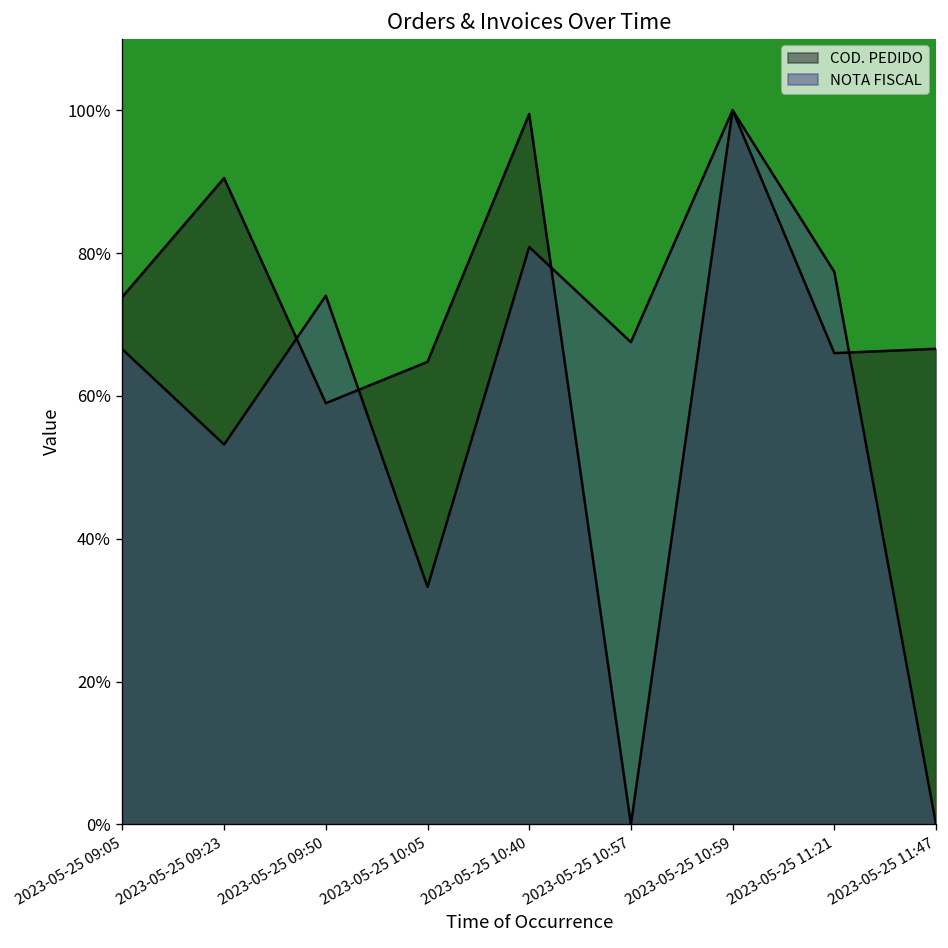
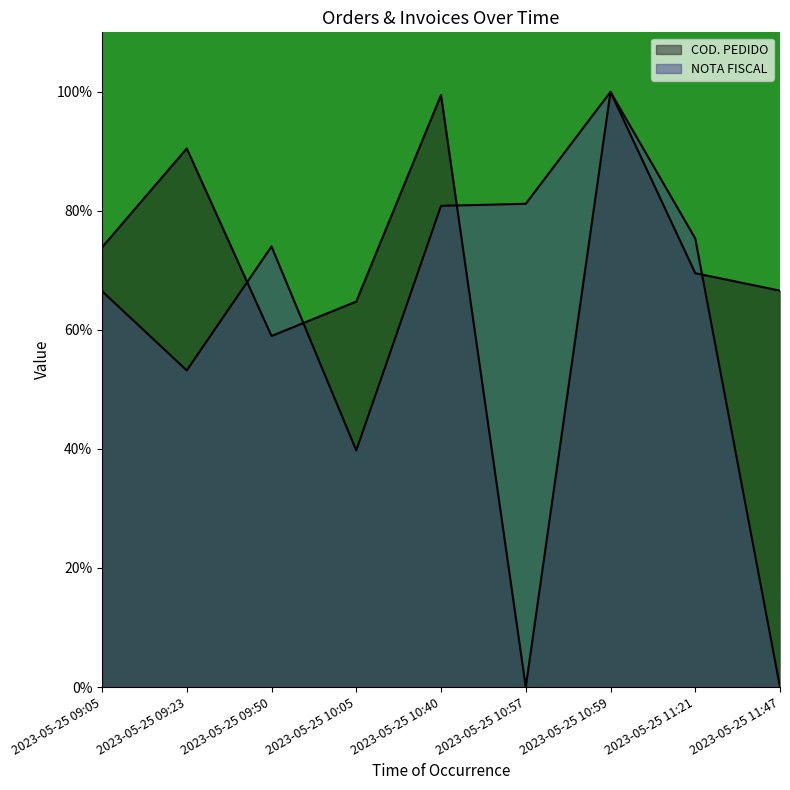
  {
    "COD. PEDIDO": {
      "2023-05-25 09:05": "74%",
      "2023-05-25 09:23": "90%",
      "2023-05-25 09:50": "59%",
      "2023-05-25 10:05": "65%",
      "2023-05-25 10:40": "99%",
      "2023-05-25 10:57": "0%",
-     "2023-05-25 11:21": "66%",
+     "2023-05-25 11:21": "70%",
      "2023-05-25 11:47": "67%"
    },
    "NOTA FISCAL": {
      "2023-05-25 09:05": "67%",
      "2023-05-25 09:23": "53%",
      "2023-05-25 09:50": "74%",
-     "2023-05-25 10:05": "33%",
+     "2023-05-25 10:05": "40%",
      "2023-05-25 10:40": "81%",
-     "2023-05-25 10:57": "68%",
-     "2023-05-25 11:21": "77%",
+     "2023-05-25 10:57": "81%",
+     "2023-05-25 11:21": "75%",
      "2023-05-25 11:47": "0%"
    }
  }
